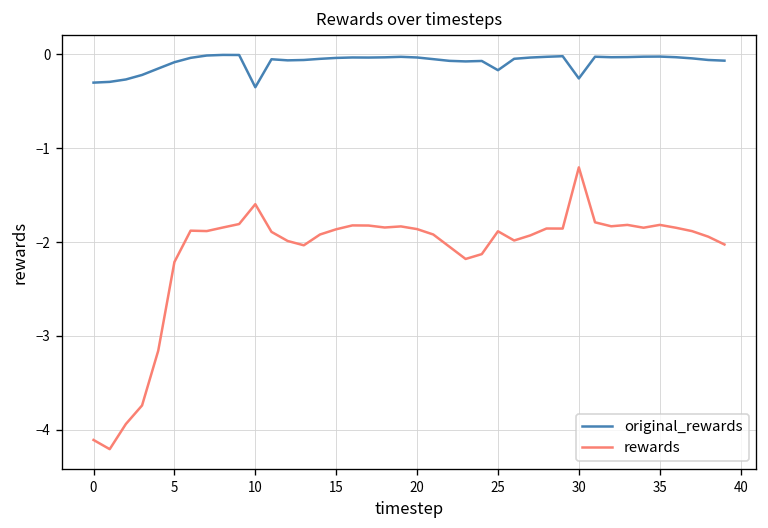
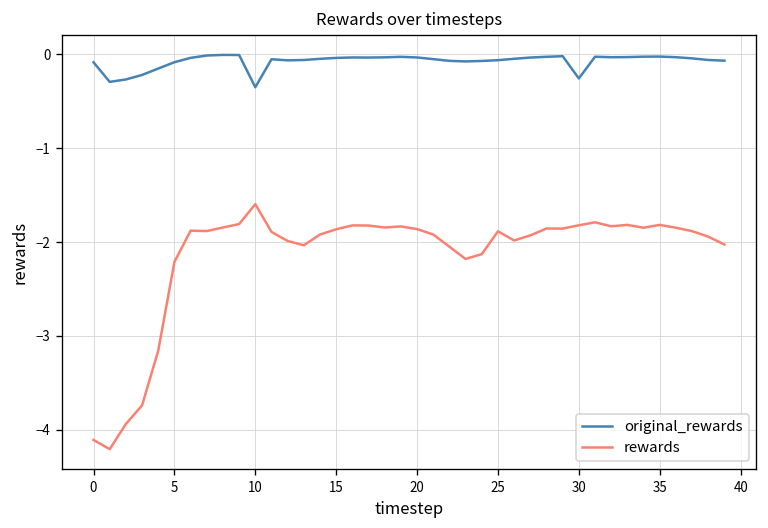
  {
    "original_rewards": {
-     "0": -0.3,
+     "0": -0.1,
      "5": -0.1,
      "10": -0.3,
      "15": 0.0,
      "20": 0.0,
-     "25": -0.2,
+     "25": -0.1,
      "30": -0.3,
      "35": 0.0
    },
    "rewards": {
      "0": -4.1,
      "5": -2.2,
      "10": -1.6,
      "15": -1.9,
      "20": -1.9,
      "25": -1.9,
-     "30": -1.2,
+     "30": -1.8,
      "35": -1.8
    }
  }
